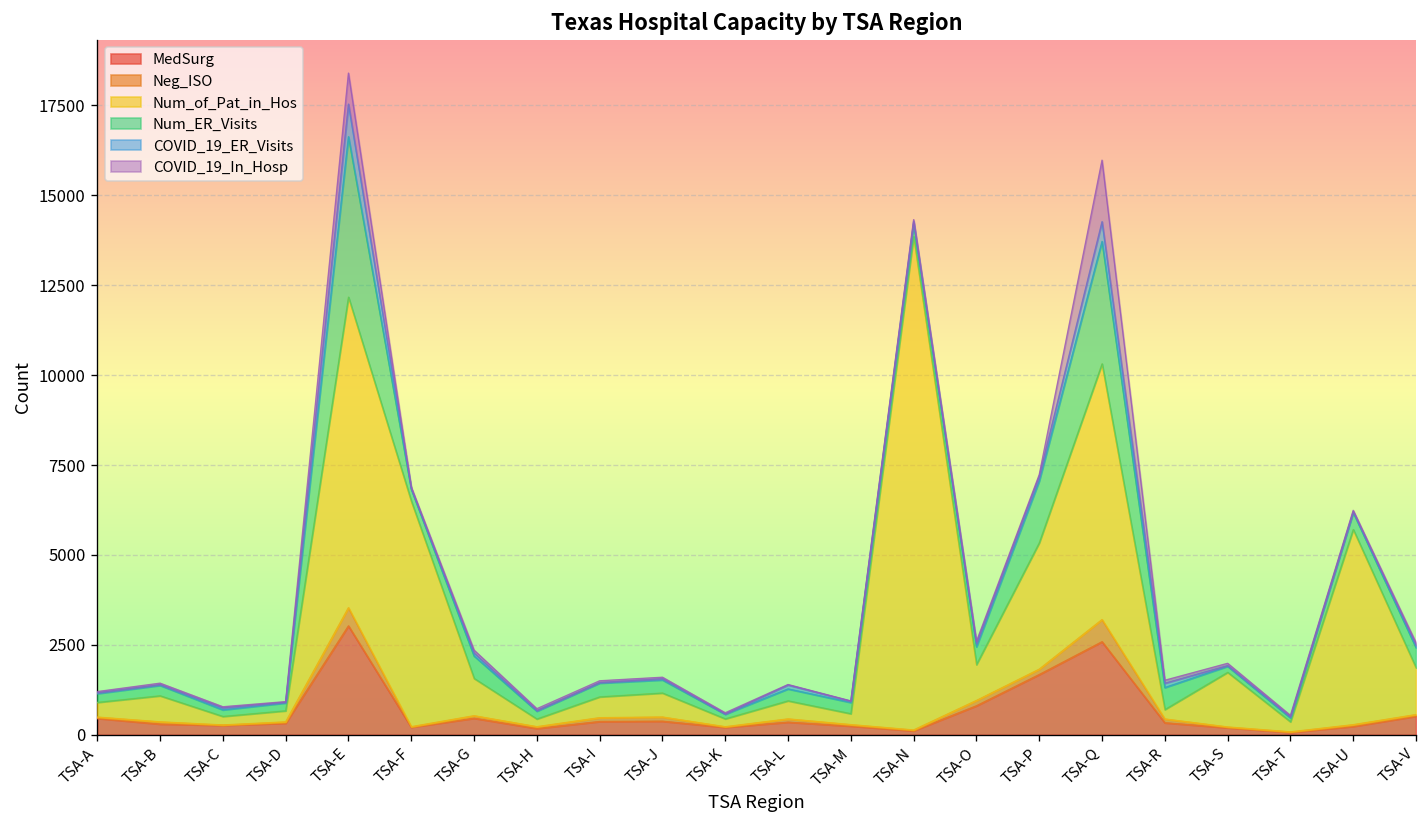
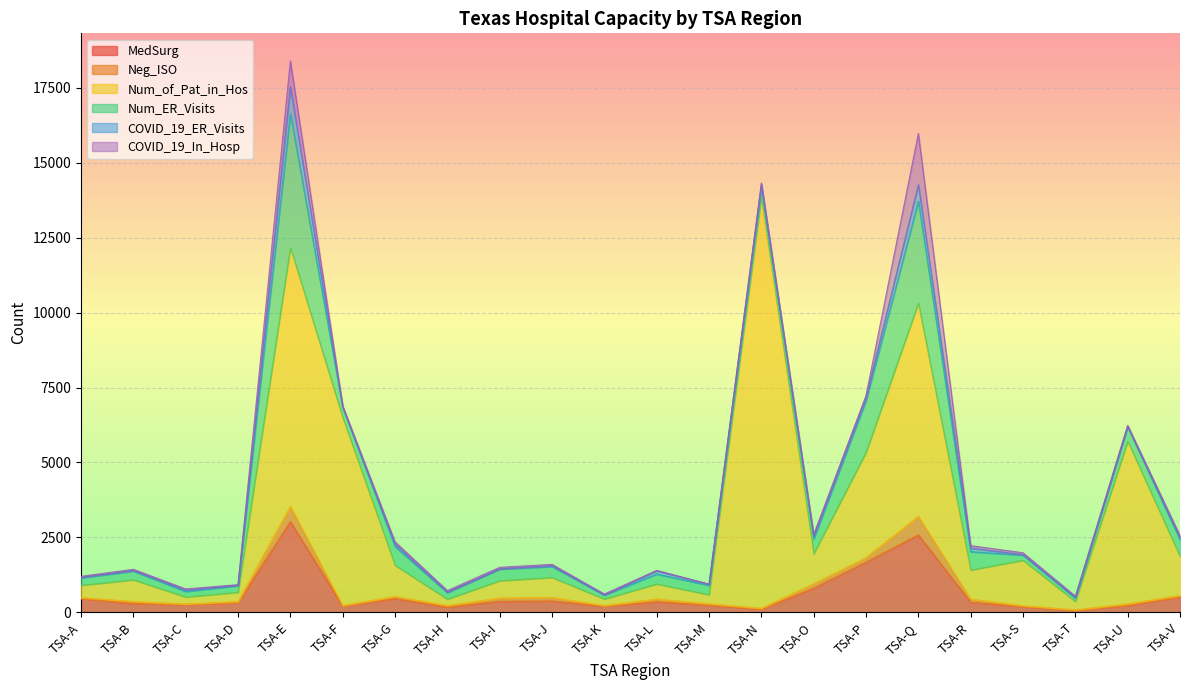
  {
    "Num_of_Pat_in_Hos": {
      "TSA-A": 400,
      "TSA-B": 700,
      "TSA-C": 200,
      "TSA-D": 300,
      "TSA-E": 8600,
      "TSA-F": 6300,
      "TSA-G": 1000,
      "TSA-H": 200,
      "TSA-I": 600,
      "TSA-J": 700,
      "TSA-K": 200,
      "TSA-L": 500,
      "TSA-M": 300,
      "TSA-N": 13700,
      "TSA-O": 1000,
      "TSA-P": 3500,
      "TSA-Q": 7100,
-     "TSA-R": 300,
+     "TSA-R": 1000,
      "TSA-S": 1500,
      "TSA-T": 300,
      "TSA-U": 5400,
      "TSA-V": 1300
    },
    "Num_ER_Visits": {
      "TSA-E": 4500,
      "TSA-L": 300,
      "TSA-O": 500,
      "TSA-P": 1700,
      "TSA-Q": 3400,
      "TSA-R": 600
    },
    "COVID_19_ER_Visits": {
      "TSA-E": 900,
      "TSA-Q": 500
    },
    "COVID_19_In_Hosp": {
      "TSA-E": 900,
      "TSA-Q": 1700
    }
  }
